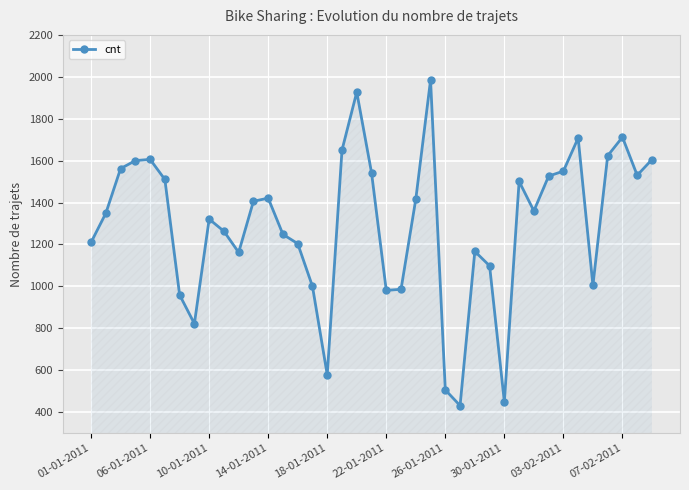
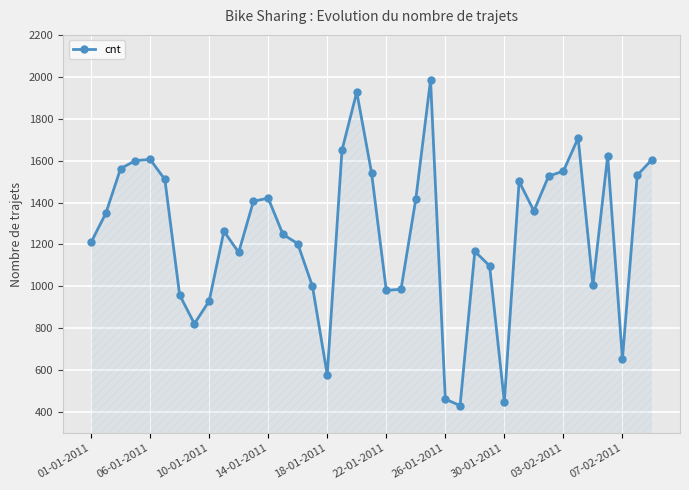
  {
    "01-01-2011": 1210,
    "06-01-2011": 1610,
-   "10-01-2011": 1320,
+   "10-01-2011": 930,
    "14-01-2011": 1420,
    "18-01-2011": 580,
    "22-01-2011": 980,
-   "26-01-2011": 510,
+   "26-01-2011": 460,
    "30-01-2011": 450,
    "03-02-2011": 1550,
-   "07-02-2011": 1710
+   "07-02-2011": 650
  }
